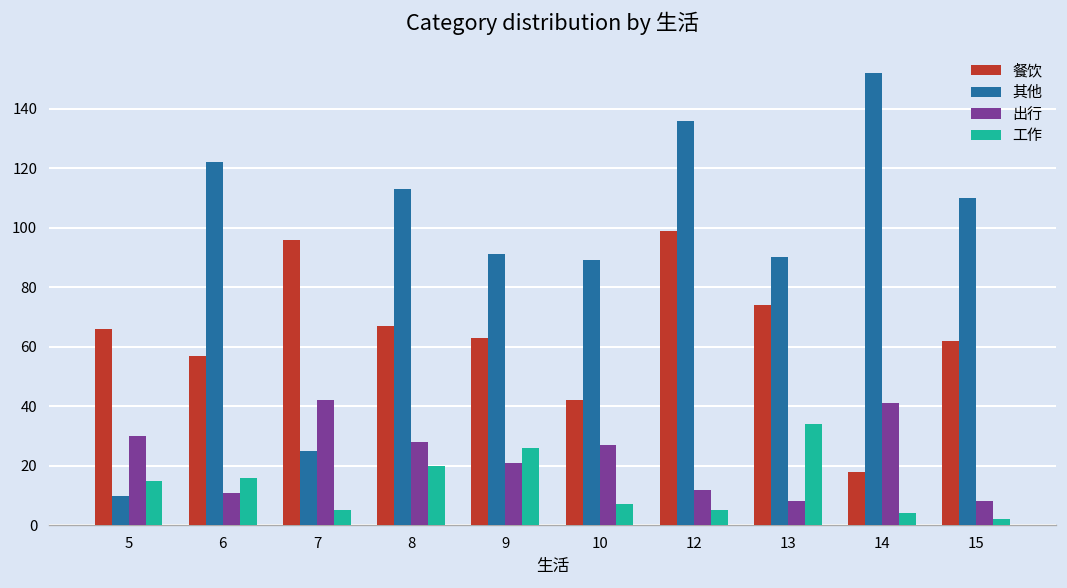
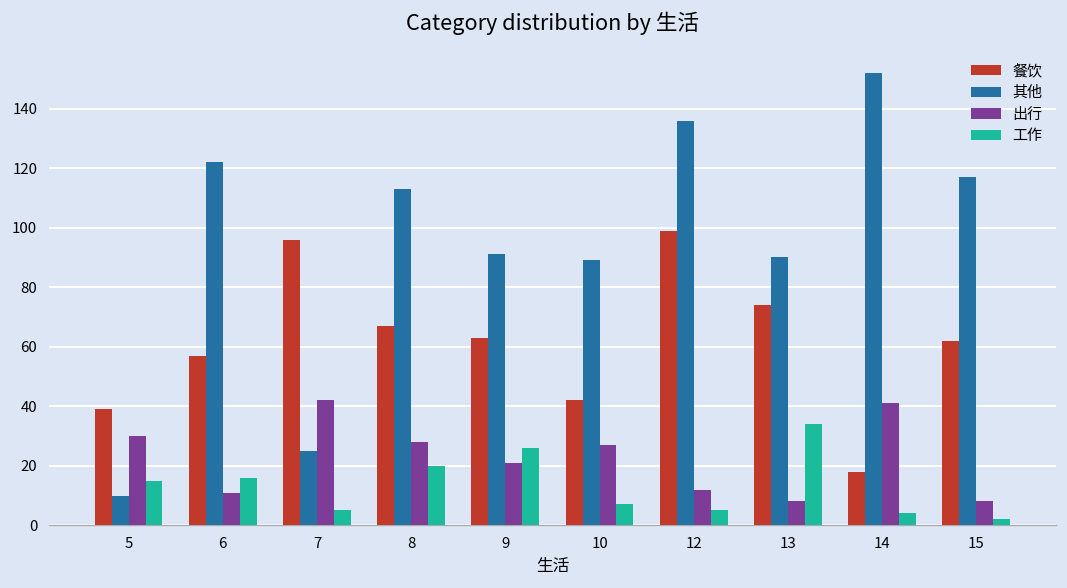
  {
    "餐饮": {
-     "5": 66,
+     "5": 39,
      "6": 57,
      "7": 96,
      "8": 67,
      "9": 63,
      "10": 42,
      "12": 99,
      "13": 74,
      "14": 18,
      "15": 62
    },
    "其他": {
      "5": 10,
      "6": 122,
      "7": 25,
      "8": 113,
      "9": 91,
      "10": 89,
      "12": 136,
      "13": 90,
      "14": 152,
-     "15": 110
+     "15": 117
    },
    "出行": {
      "5": 30,
      "6": 11,
      "7": 42,
      "8": 28,
      "9": 21,
      "10": 27,
      "12": 12,
      "13": 8,
      "14": 41,
      "15": 8
    },
    "工作": {
      "5": 15,
      "6": 16,
      "7": 5,
      "8": 20,
      "9": 26,
      "10": 7,
      "12": 5,
      "13": 34,
      "14": 4,
      "15": 2
    }
  }
